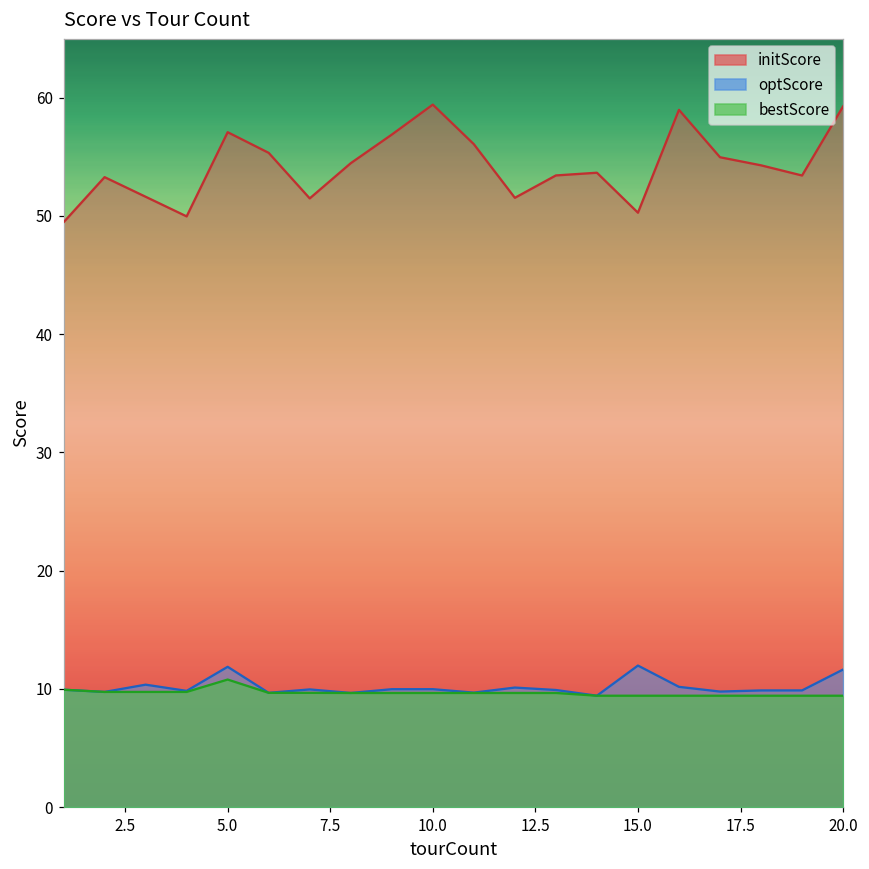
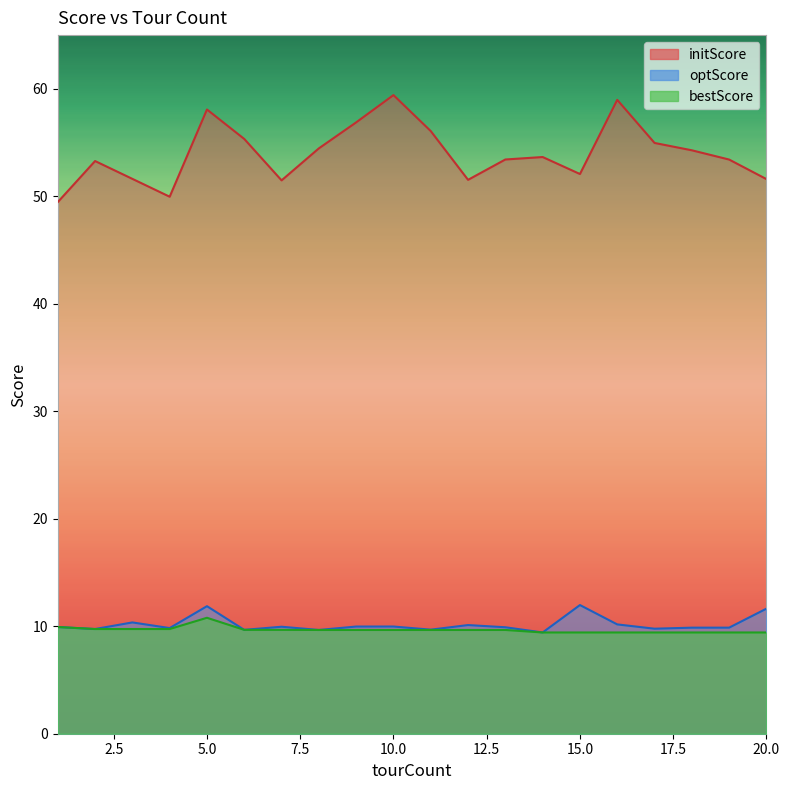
  {
    "initScore": {
-     "5.0": 57.1,
+     "5.0": 58.1,
      "10.0": 59.4,
-     "15.0": 50.3,
-     "20.0": 59.3
+     "15.0": 52.1,
+     "20.0": 51.6
    },
    "optScore": {
      "5.0": 11.9,
      "10.0": 10.0,
      "15.0": 12.0,
      "20.0": 11.6
    },
    "bestScore": {
      "5.0": 10.8,
      "10.0": 9.7,
      "15.0": 9.4,
      "20.0": 9.4
    }
  }
